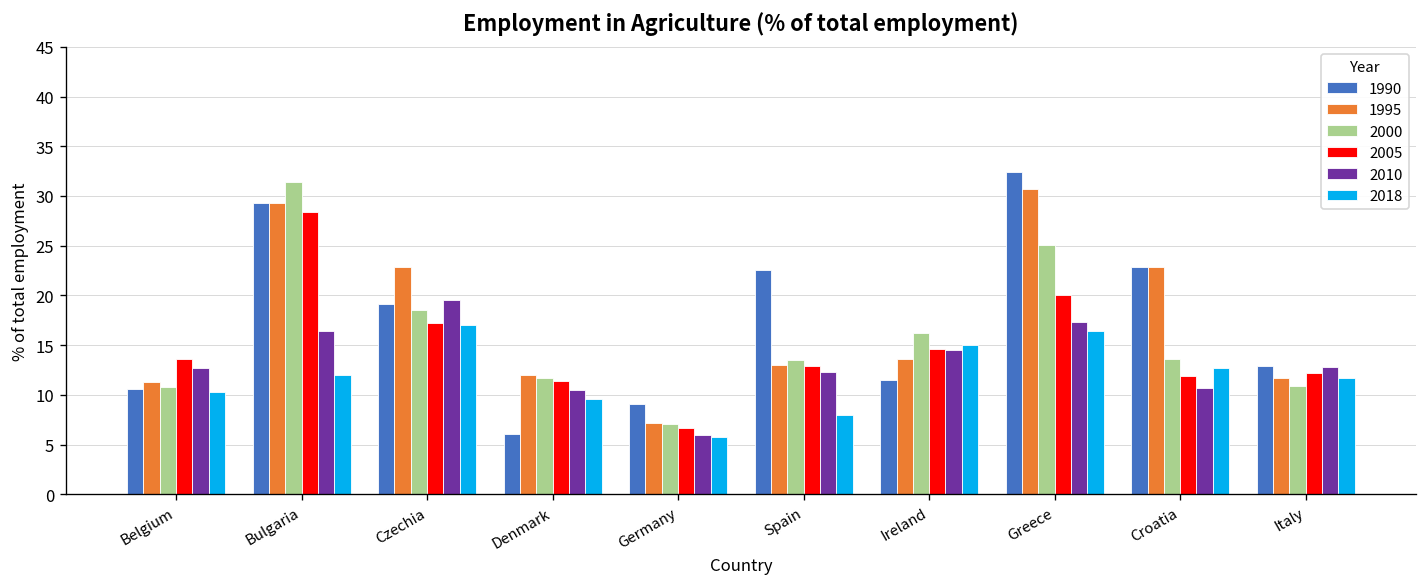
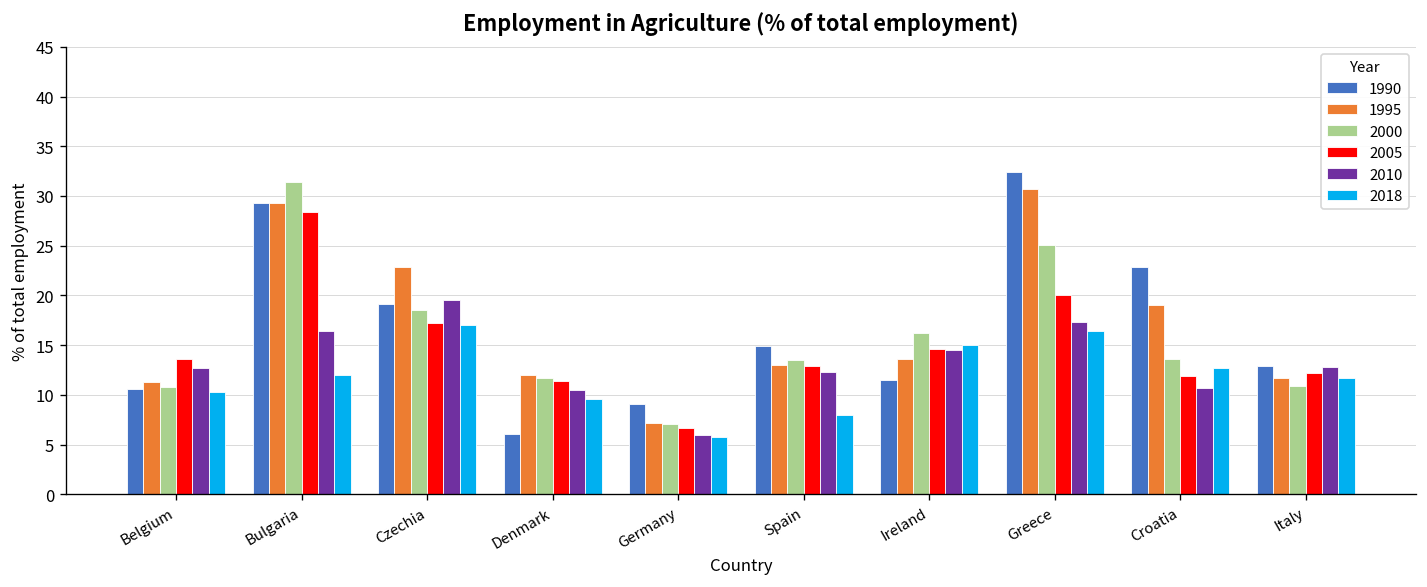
  {
    "1990": {
      "Belgium": 11,
      "Bulgaria": 29,
      "Czechia": 19,
      "Denmark": 6,
      "Germany": 9,
-     "Spain": 23,
+     "Spain": 15,
      "Ireland": 12,
      "Greece": 32,
      "Croatia": 23,
      "Italy": 13
    },
    "1995": {
      "Belgium": 11,
      "Bulgaria": 29,
      "Czechia": 23,
      "Denmark": 12,
      "Germany": 7,
      "Spain": 13,
      "Ireland": 14,
      "Greece": 31,
-     "Croatia": 23,
+     "Croatia": 19,
      "Italy": 12
    },
    "2000": {
      "Belgium": 11,
      "Bulgaria": 31,
      "Czechia": 19,
      "Denmark": 12,
      "Germany": 7,
      "Spain": 14,
      "Ireland": 16,
      "Greece": 25,
      "Croatia": 14,
      "Italy": 11
    },
    "2005": {
      "Belgium": 14,
      "Bulgaria": 28,
      "Czechia": 17,
      "Denmark": 11,
      "Germany": 7,
      "Spain": 13,
      "Ireland": 15,
      "Greece": 20,
      "Croatia": 12,
      "Italy": 12
    },
    "2010": {
      "Belgium": 13,
      "Bulgaria": 16,
      "Czechia": 20,
      "Denmark": 11,
      "Germany": 6,
      "Spain": 12,
      "Ireland": 15,
      "Greece": 17,
      "Croatia": 11,
      "Italy": 13
    },
    "2018": {
      "Belgium": 10,
      "Bulgaria": 12,
      "Czechia": 17,
      "Denmark": 10,
      "Germany": 6,
      "Spain": 8,
      "Ireland": 15,
      "Greece": 16,
      "Croatia": 13,
      "Italy": 12
    }
  }
